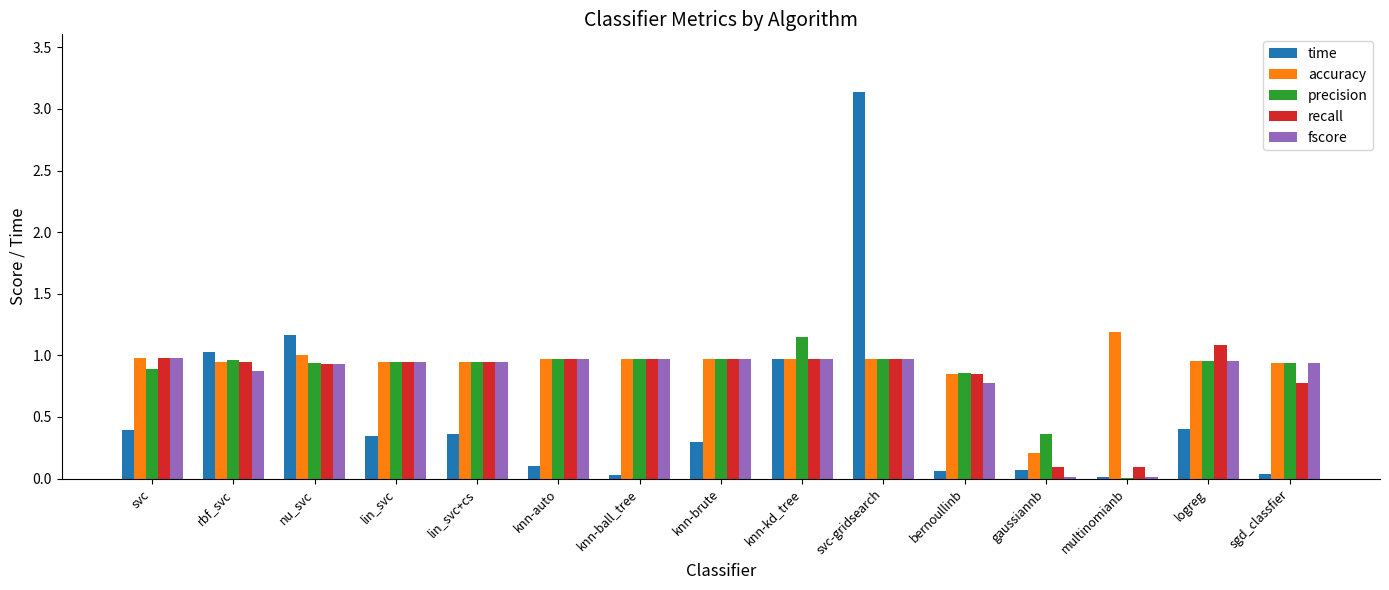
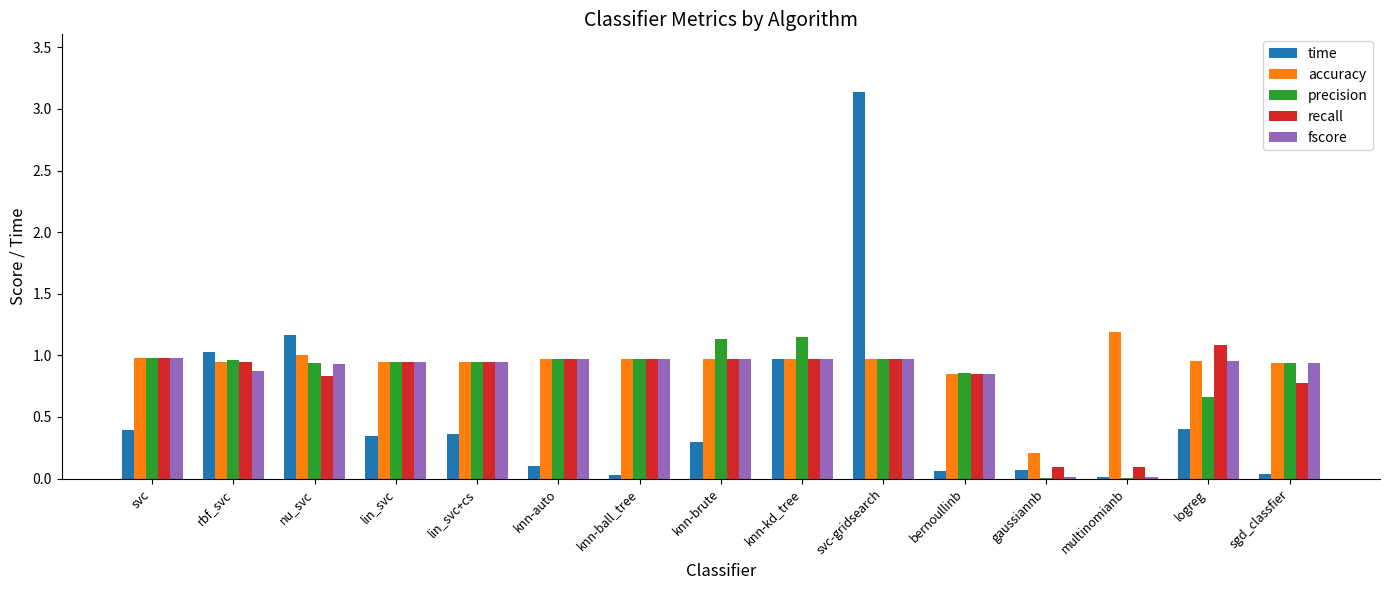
  {
    "time": {
      "svc": 0.39,
      "rbf_svc": 1.03,
      "nu_svc": 1.16,
      "lin_svc": 0.35,
      "lin_svc+cs": 0.36,
      "knn-auto": 0.10,
      "knn-ball_tree": 0.03,
      "knn-brute": 0.29,
      "knn-kd_tree": 0.97,
      "svc-gridsearch": 3.14,
      "bernoullinb": 0.06,
      "gaussiannb": 0.07,
      "logreg": 0.40,
      "sgd_classfier": 0.04
    },
    "accuracy": {
      "svc": 0.97,
      "rbf_svc": 0.94,
      "nu_svc": 1.01,
      "lin_svc": 0.94,
      "lin_svc+cs": 0.94,
      "knn-auto": 0.97,
      "knn-ball_tree": 0.97,
      "knn-brute": 0.97,
      "knn-kd_tree": 0.97,
      "svc-gridsearch": 0.97,
      "bernoullinb": 0.85,
      "gaussiannb": 0.20,
      "multinomianb": 1.19,
      "logreg": 0.95,
      "sgd_classfier": 0.93
    },
    "precision": {
-     "svc": 0.89,
+     "svc": 0.98,
      "rbf_svc": 0.96,
      "nu_svc": 0.94,
      "lin_svc": 0.95,
      "lin_svc+cs": 0.95,
      "knn-auto": 0.97,
      "knn-ball_tree": 0.97,
-     "knn-brute": 0.97,
+     "knn-brute": 1.14,
      "knn-kd_tree": 1.15,
      "svc-gridsearch": 0.97,
      "bernoullinb": 0.86,
-     "gaussiannb": 0.36,
-     "logreg": 0.95,
+     "gaussiannb": 0.01,
+     "logreg": 0.67,
      "sgd_classfier": 0.94
    },
    "recall": {
      "svc": 0.97,
      "rbf_svc": 0.94,
-     "nu_svc": 0.93,
+     "nu_svc": 0.83,
      "lin_svc": 0.94,
      "lin_svc+cs": 0.94,
      "knn-auto": 0.97,
      "knn-ball_tree": 0.97,
      "knn-brute": 0.97,
      "knn-kd_tree": 0.97,
      "svc-gridsearch": 0.97,
      "bernoullinb": 0.85,
      "gaussiannb": 0.09,
      "multinomianb": 0.09,
      "logreg": 1.08,
      "sgd_classfier": 0.77
    },
    "fscore": {
      "svc": 0.97,
      "rbf_svc": 0.87,
      "nu_svc": 0.93,
      "lin_svc": 0.94,
      "lin_svc+cs": 0.94,
      "knn-auto": 0.97,
      "knn-ball_tree": 0.97,
      "knn-brute": 0.97,
      "knn-kd_tree": 0.97,
      "svc-gridsearch": 0.97,
-     "bernoullinb": 0.78,
+     "bernoullinb": 0.85,
      "logreg": 0.95,
      "sgd_classfier": 0.93
    }
  }
